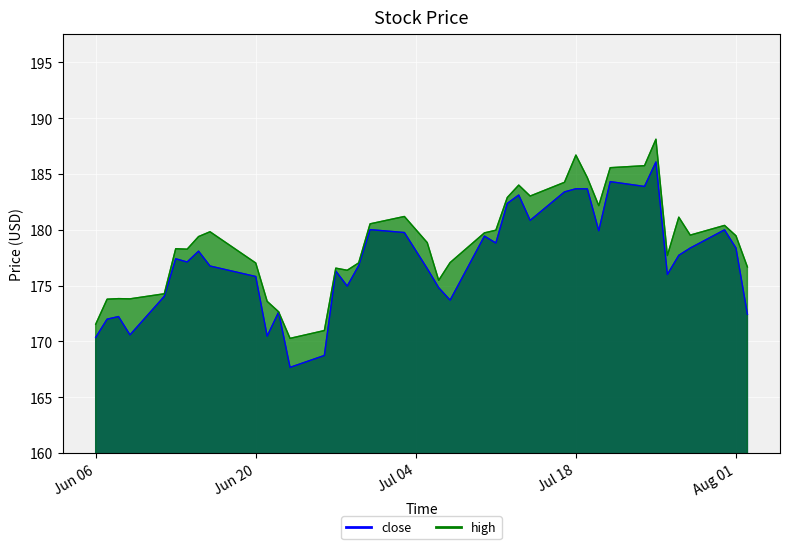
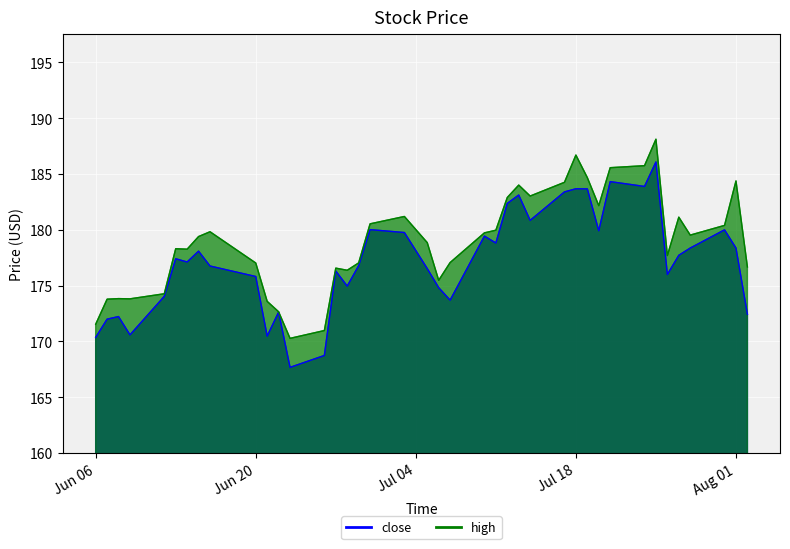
  {
    "close": {
      "Jun 06": 170.4,
      "Jun 20": 175.8,
      "Jul 18": 183.7,
      "Aug 01": 178.4
    },
    "high": {
      "Jun 06": 171.5,
      "Jun 20": 177.0,
      "Jul 18": 186.7,
-     "Aug 01": 179.5
+     "Aug 01": 184.4
    }
  }
